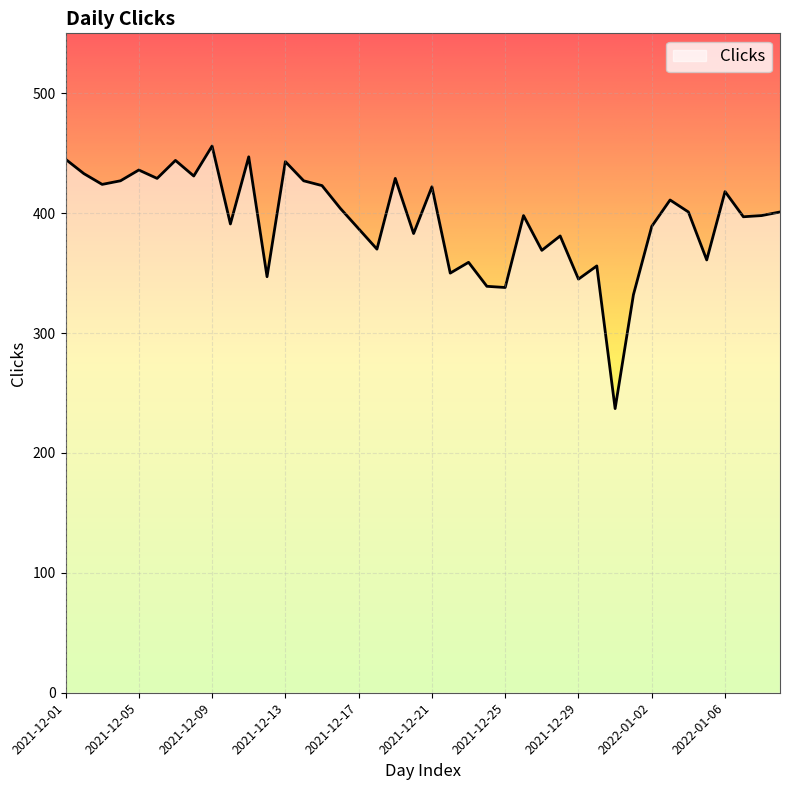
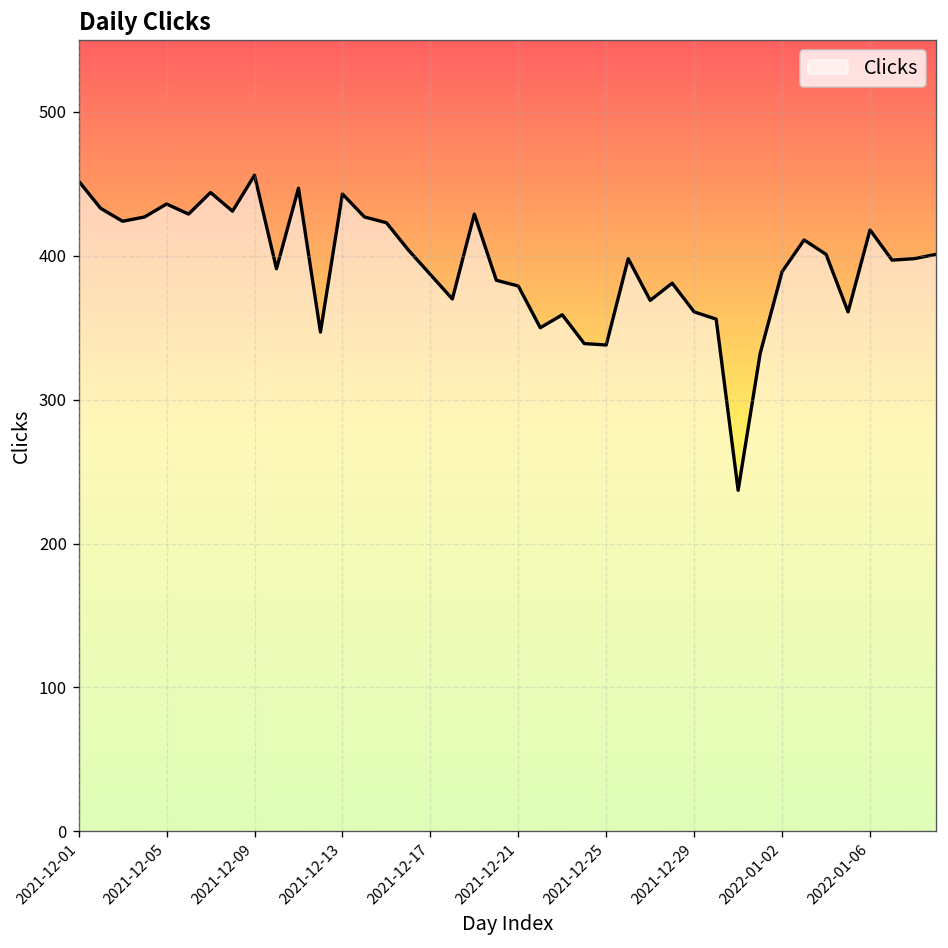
  {
-   "2021-12-01": 445,
+   "2021-12-01": 452,
    "2021-12-05": 436,
    "2021-12-09": 456,
    "2021-12-13": 443,
    "2021-12-17": 387,
-   "2021-12-21": 422,
+   "2021-12-21": 379,
    "2021-12-25": 338,
-   "2021-12-29": 345,
+   "2021-12-29": 361,
    "2022-01-02": 389,
    "2022-01-06": 418
  }
